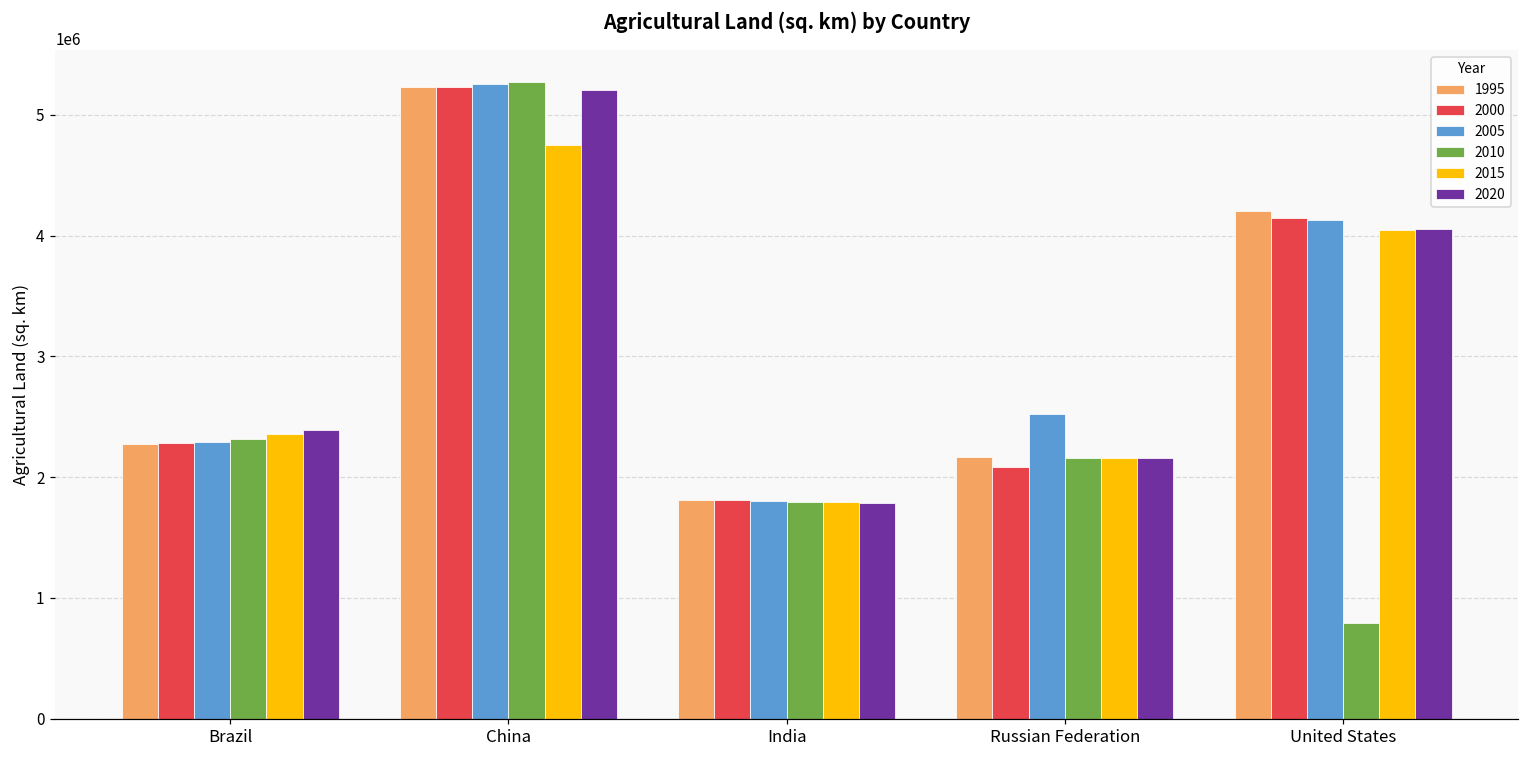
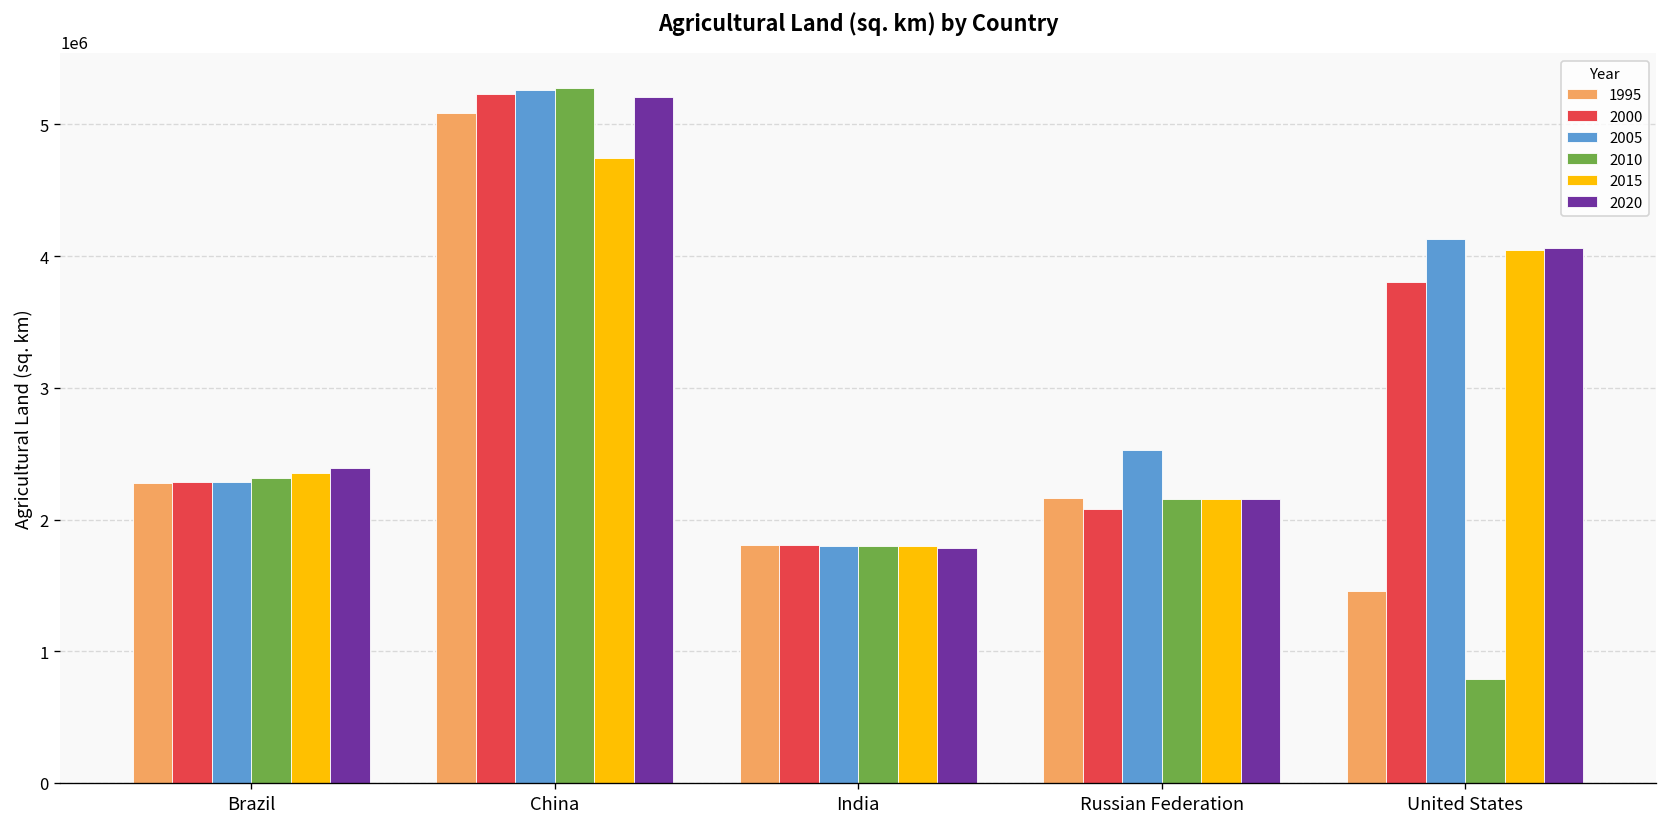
  {
    "1995": {
      "Brazil": 2280000,
-     "China": 5230000,
+     "China": 5090000,
      "India": 1810000,
      "Russian Federation": 2160000,
-     "United States": 4200000
+     "United States": 1450000
    },
    "2000": {
      "Brazil": 2280000,
      "China": 5230000,
      "India": 1810000,
      "Russian Federation": 2080000,
-     "United States": 4140000
+     "United States": 3800000
    },
    "2005": {
      "Brazil": 2290000,
      "China": 5260000,
      "India": 1800000,
      "Russian Federation": 2520000,
      "United States": 4130000
    },
    "2010": {
      "Brazil": 2320000,
      "China": 5270000,
      "India": 1800000,
      "Russian Federation": 2150000,
      "United States": 790000
    },
    "2015": {
      "Brazil": 2350000,
      "China": 4750000,
      "India": 1800000,
      "Russian Federation": 2150000,
      "United States": 4050000
    },
    "2020": {
      "Brazil": 2390000,
      "China": 5210000,
      "India": 1790000,
      "Russian Federation": 2150000,
      "United States": 4060000
    }
  }
